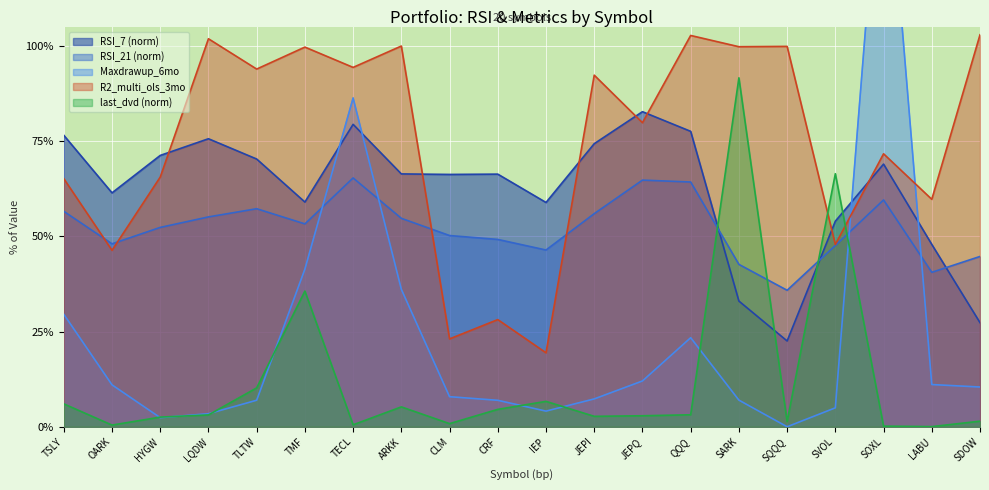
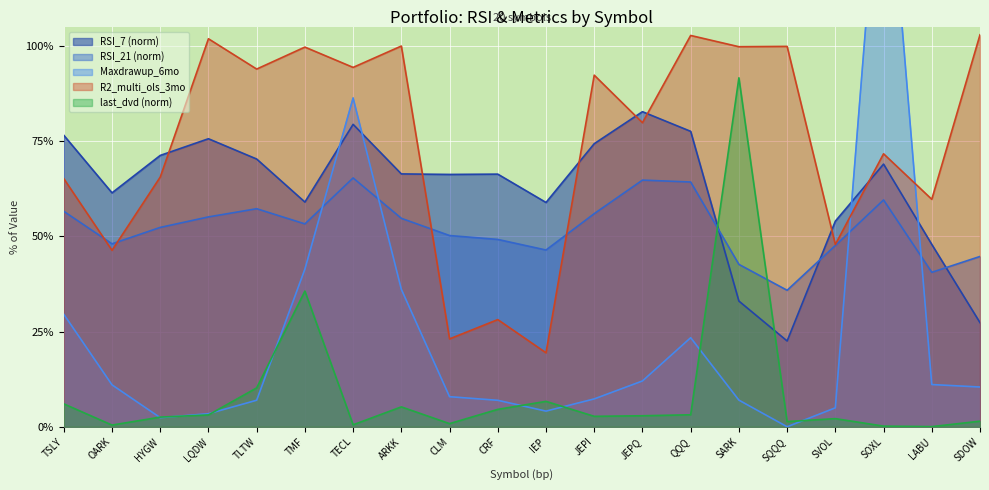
  {
    "R2_multi_ols_3mo": {
      "TSLY": "65%",
      "OARK": "46%",
      "HYGW": "66%",
      "LQDW": "102%",
      "TLTW": "94%",
      "TMF": "100%",
      "TECL": "94%",
      "ARKK": "100%",
      "CLM": "23%",
      "CRF": "28%",
      "IEP": "19%",
      "JEPI": "92%",
      "JEPQ": "80%",
      "QQQ": "103%",
      "SARK": "100%",
      "SQQQ": "100%",
      "SOXL": "72%",
      "LABU": "60%",
      "SDOW": "103%"
    },
    "last_dvd (norm)": {
      "TSLY": "6%",
      "OARK": "0%",
      "TLTW": "10%",
      "TMF": "36%",
      "TECL": "1%",
      "ARKK": "5%",
      "CLM": "1%",
      "CRF": "5%",
      "IEP": "7%",
      "JEPI": "3%",
      "JEPQ": "3%",
      "QQQ": "3%",
      "SARK": "92%",
      "SQQQ": "1%",
-     "SVOL": "66%",
+     "SVOL": "2%",
      "SOXL": "0%",
      "LABU": "0%",
      "SDOW": "1%"
    }
  }
